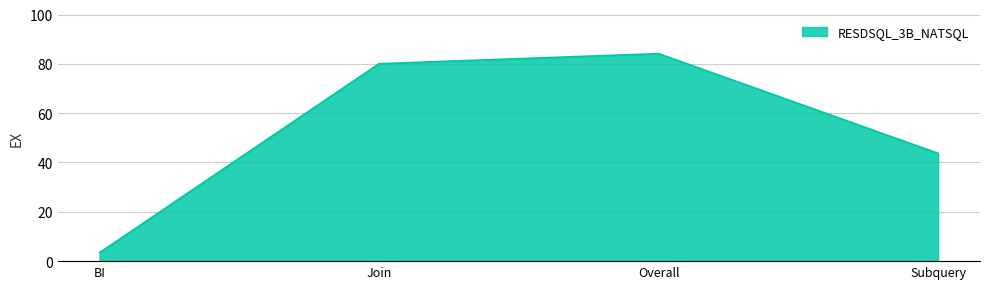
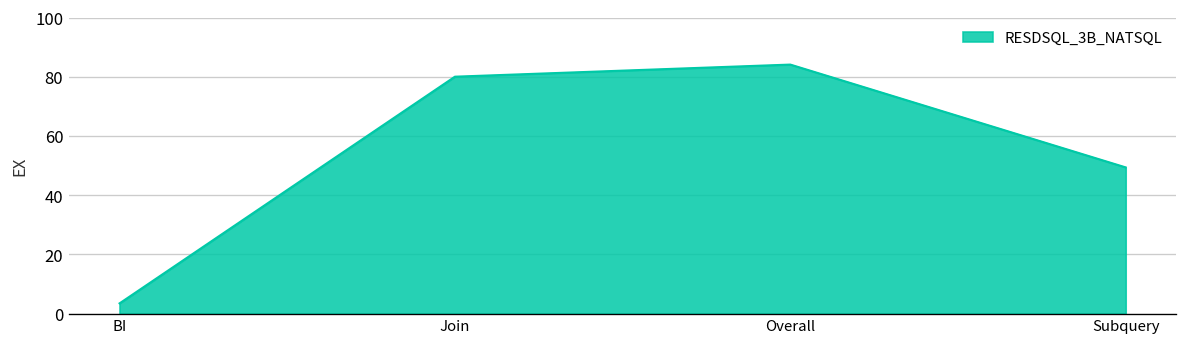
  {
    "BI": 3,
    "Join": 80,
    "Overall": 84,
-   "Subquery": 44
+   "Subquery": 49
  }
